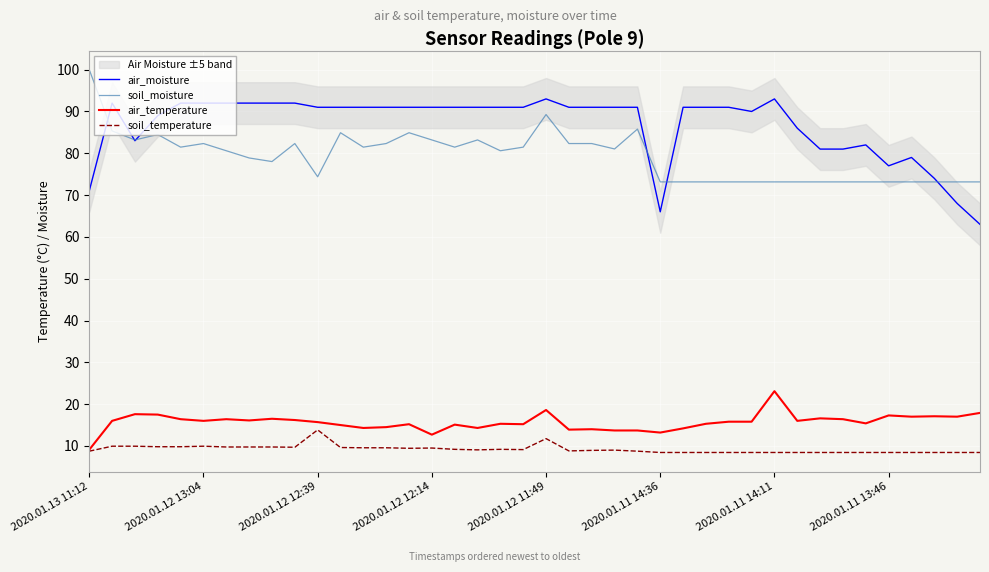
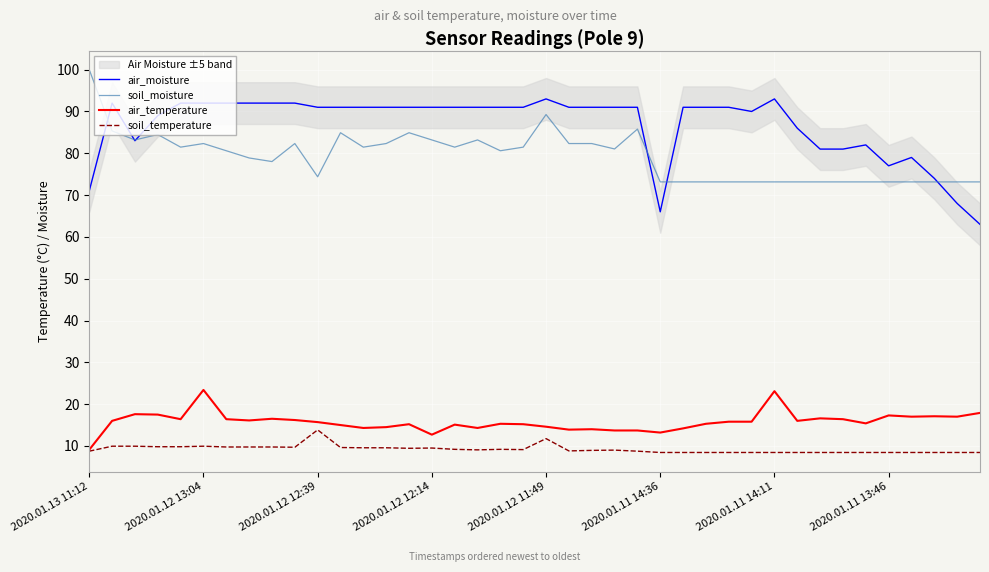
  {
    "air_moisture": {
      "2020.01.13 11:12": 71,
      "2020.01.12 12:39": 91,
      "2020.01.12 12:14": 91,
      "2020.01.12 11:49": 93,
      "2020.01.11 14:36": 66,
      "2020.01.11 14:11": 93,
      "2020.01.11 13:46": 77
    },
    "soil_moisture": {
      "2020.01.13 11:12": 100,
      "2020.01.12 13:04": 82,
      "2020.01.12 12:39": 74,
      "2020.01.12 12:14": 83,
      "2020.01.12 11:49": 89,
      "2020.01.11 14:36": 73,
      "2020.01.11 14:11": 73,
      "2020.01.11 13:46": 73
    },
    "air_temperature": {
-     "2020.01.12 13:04": 16,
+     "2020.01.12 13:04": 23,
      "2020.01.12 12:39": 16,
      "2020.01.12 12:14": 13,
-     "2020.01.12 11:49": 19,
+     "2020.01.12 11:49": 15,
      "2020.01.11 14:36": 13,
      "2020.01.11 14:11": 23,
      "2020.01.11 13:46": 17
    },
    "soil_temperature": {
      "2020.01.12 13:04": 10,
      "2020.01.12 12:39": 14,
      "2020.01.12 12:14": 10,
      "2020.01.12 11:49": 12,
      "2020.01.11 14:36": 8,
      "2020.01.11 14:11": 8,
      "2020.01.11 13:46": 8
    }
  }
